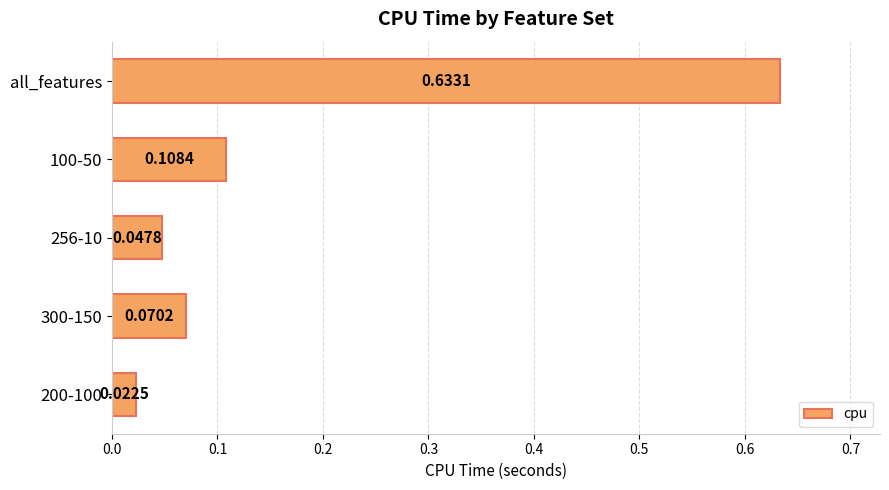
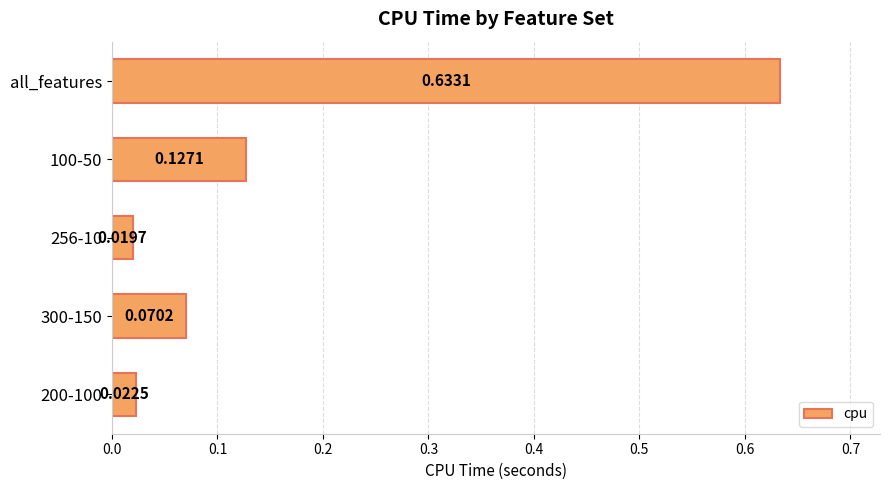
  {
    "all_features": 0.6331,
-   "100-50": 0.1084,
-   "256-10": 0.0478,
+   "100-50": 0.1271,
+   "256-10": 0.0197,
    "300-150": 0.0702,
    "200-100": 0.0225
  }
